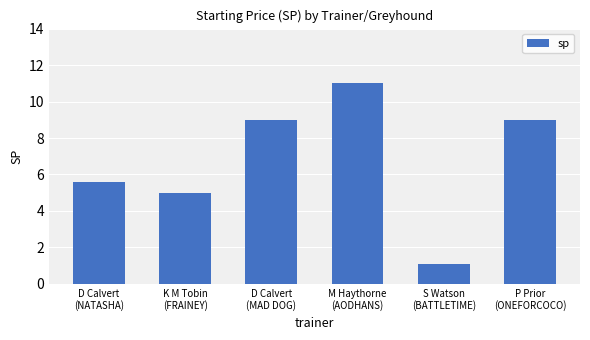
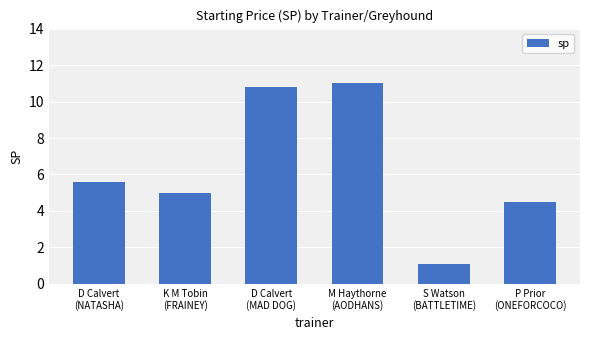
  {
    "D Calvert (NATASHA)": 5.6,
    "K M Tobin (FRAINEY)": 5.0,
-   "D Calvert (MAD DOG)": 9.0,
+   "D Calvert (MAD DOG)": 10.8,
    "M Haythorne (AODHANS)": 11.0,
    "S Watson (BATTLETIME)": 1.1,
-   "P Prior (ONEFORCOCO)": 9.0
+   "P Prior (ONEFORCOCO)": 4.5
  }
